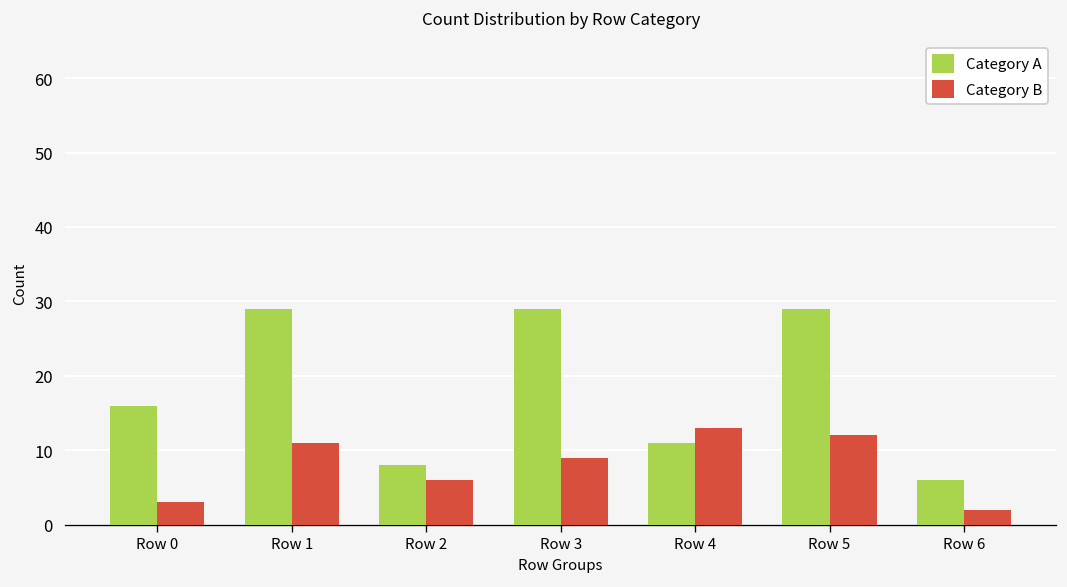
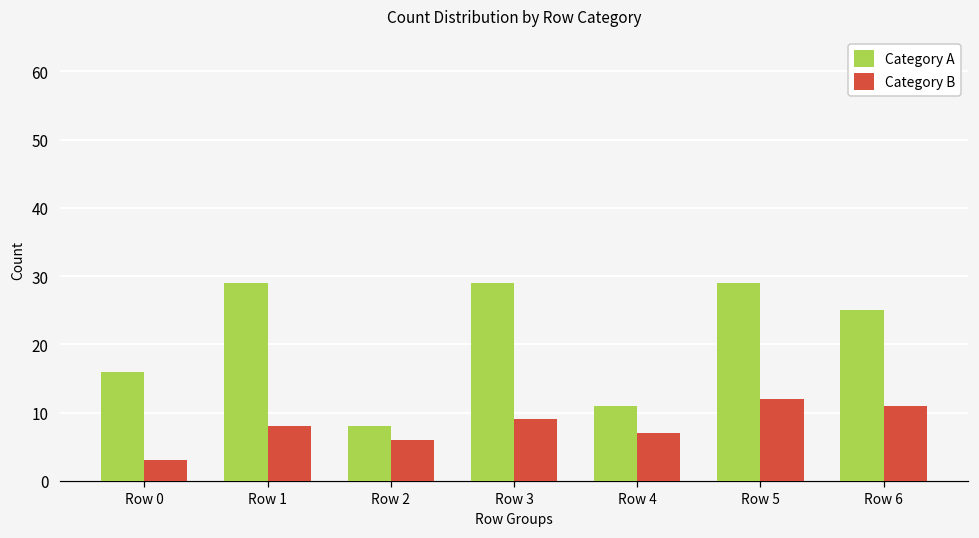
  {
    "Category A": {
      "Row 0": 16,
      "Row 1": 29,
      "Row 2": 8,
      "Row 3": 29,
      "Row 4": 11,
      "Row 5": 29,
-     "Row 6": 6
+     "Row 6": 25
    },
    "Category B": {
      "Row 0": 3,
-     "Row 1": 11,
+     "Row 1": 8,
      "Row 2": 6,
      "Row 3": 9,
-     "Row 4": 13,
+     "Row 4": 7,
      "Row 5": 12,
-     "Row 6": 2
+     "Row 6": 11
    }
  }
